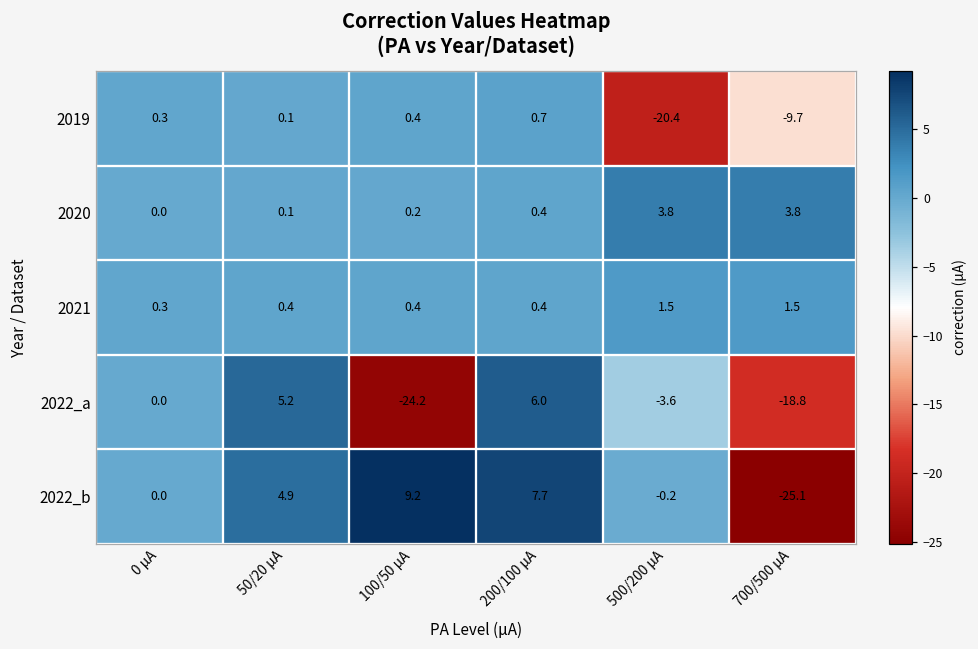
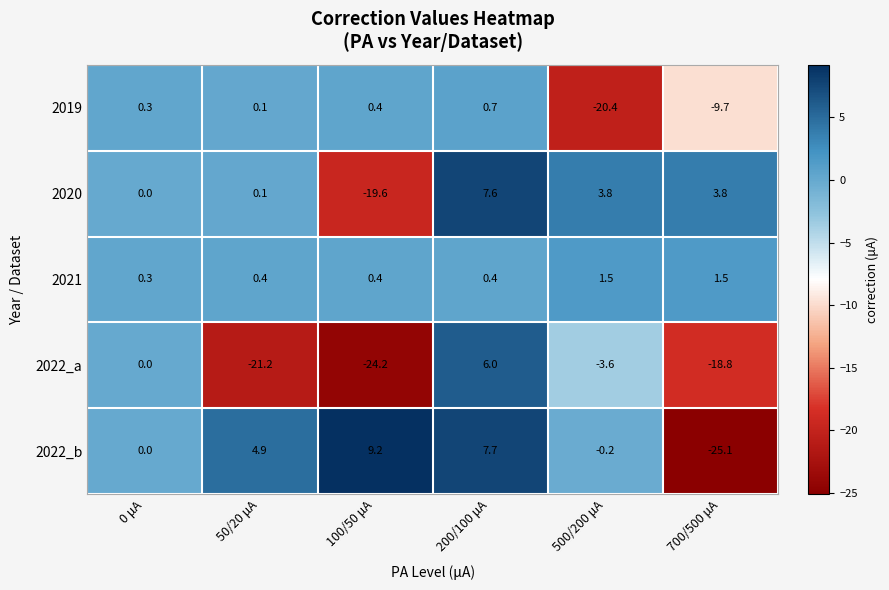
  {
    "2019": {
      "0 μA": 0.3,
      "50/20 μA": 0.1,
      "100/50 μA": 0.4,
      "200/100 μA": 0.7,
      "500/200 μA": -20.4,
      "700/500 μA": -9.7
    },
    "2020": {
      "0 μA": 0.0,
      "50/20 μA": 0.1,
-     "100/50 μA": 0.2,
-     "200/100 μA": 0.4,
+     "100/50 μA": -19.6,
+     "200/100 μA": 7.6,
      "500/200 μA": 3.8,
      "700/500 μA": 3.8
    },
    "2021": {
      "0 μA": 0.3,
      "50/20 μA": 0.4,
      "100/50 μA": 0.4,
      "200/100 μA": 0.4,
      "500/200 μA": 1.5,
      "700/500 μA": 1.5
    },
    "2022_a": {
      "0 μA": 0.0,
-     "50/20 μA": 5.2,
+     "50/20 μA": -21.2,
      "100/50 μA": -24.2,
      "200/100 μA": 6.0,
      "500/200 μA": -3.6,
      "700/500 μA": -18.8
    },
    "2022_b": {
      "0 μA": 0.0,
      "50/20 μA": 4.9,
      "100/50 μA": 9.2,
      "200/100 μA": 7.7,
      "500/200 μA": -0.2,
      "700/500 μA": -25.1
    }
  }
